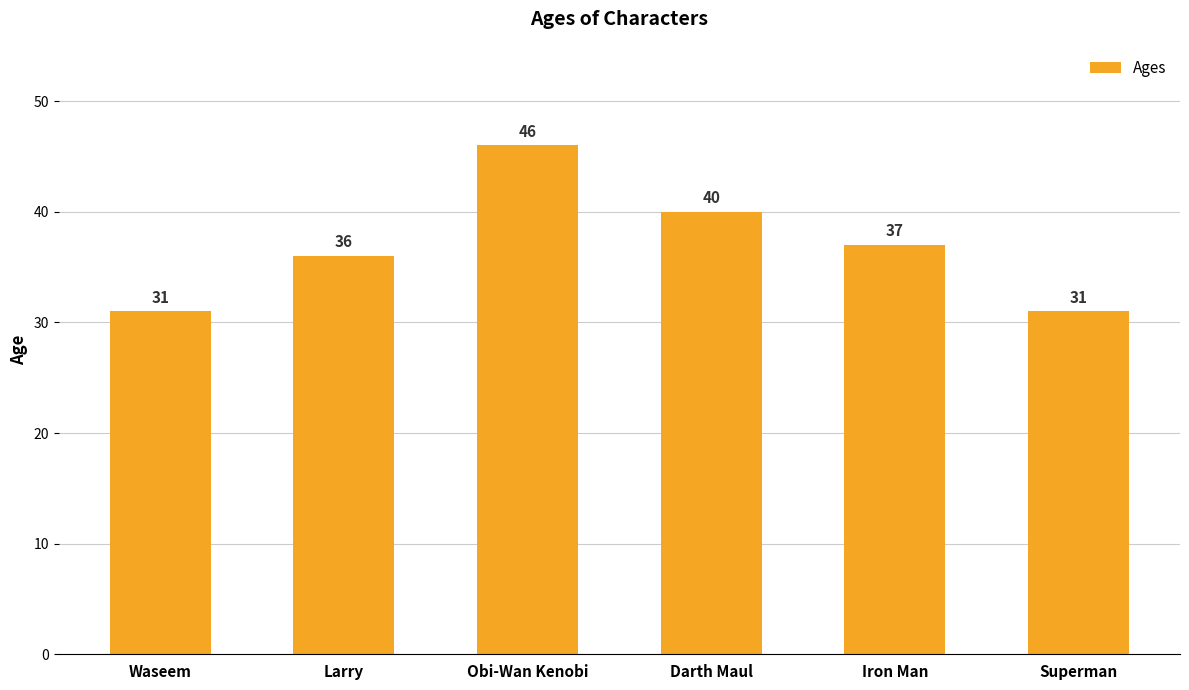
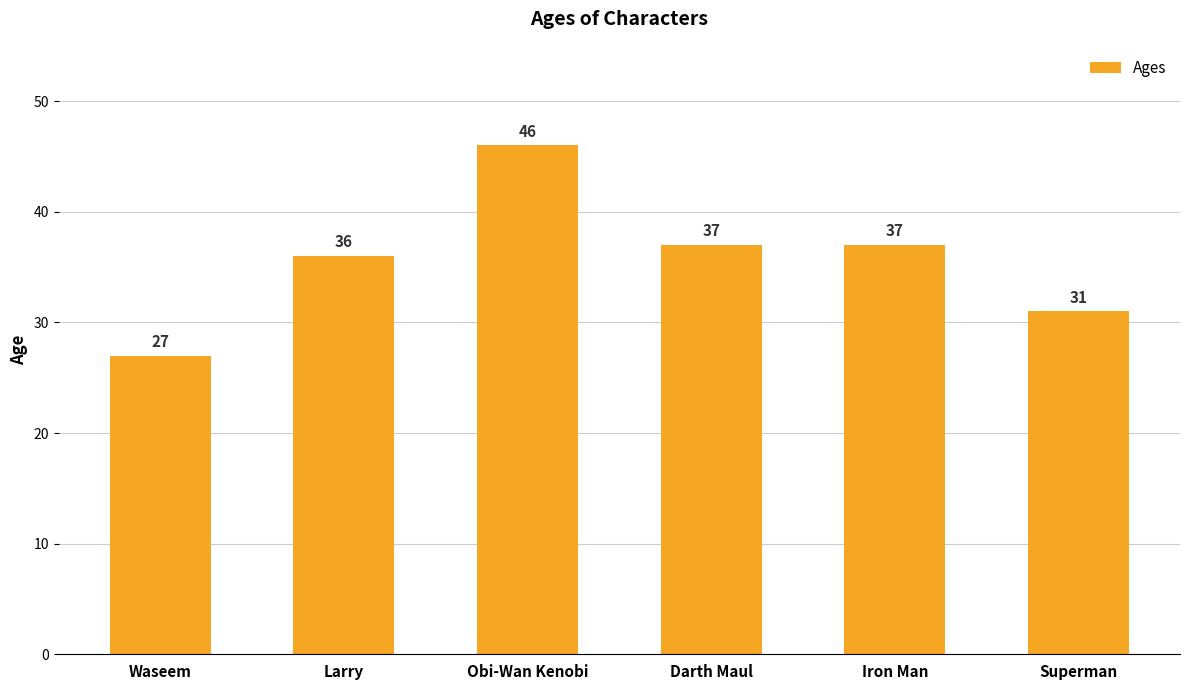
  {
-   "Waseem": 31,
+   "Waseem": 27,
    "Larry": 36,
    "Obi-Wan Kenobi": 46,
-   "Darth Maul": 40,
+   "Darth Maul": 37,
    "Iron Man": 37,
    "Superman": 31
  }
